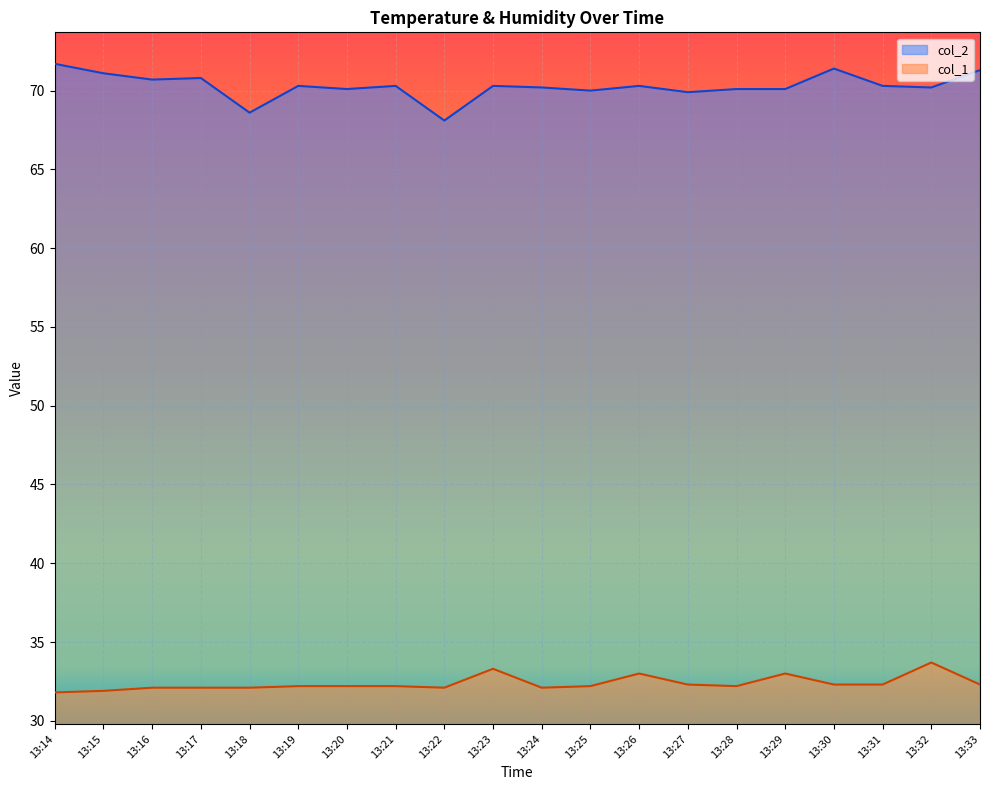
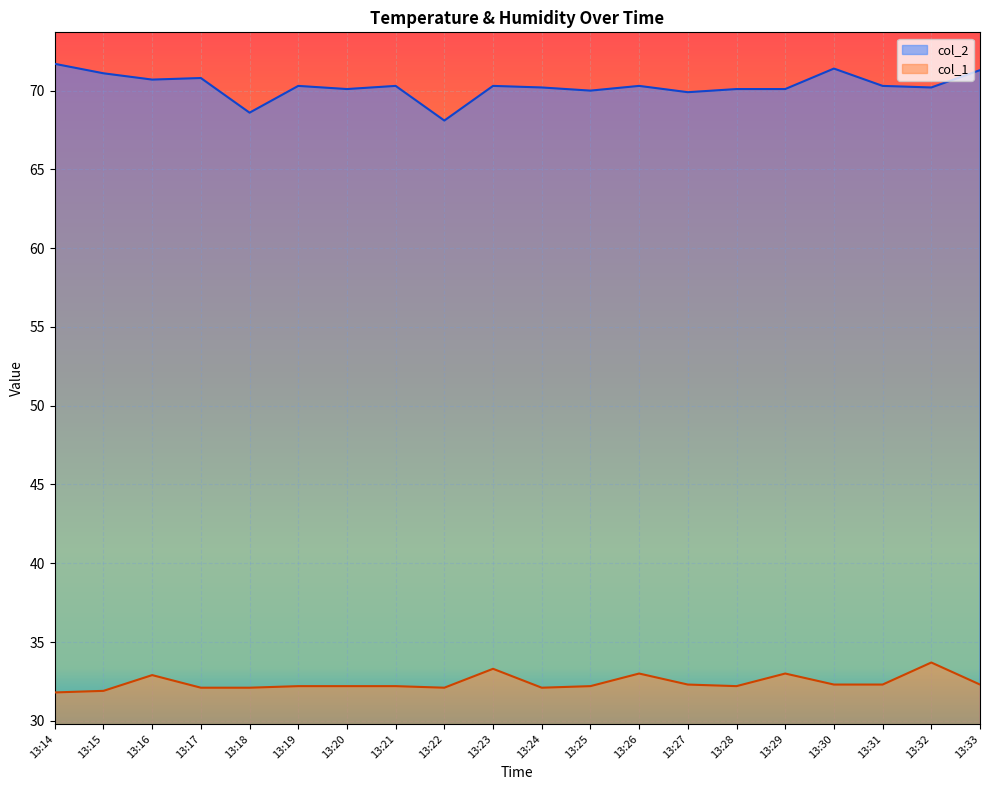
  {
    "col_2": {
      "13:14": 71.7,
      "13:15": 71.1,
      "13:16": 70.7,
      "13:17": 70.8,
      "13:18": 68.6,
      "13:19": 70.3,
      "13:20": 70.1,
      "13:21": 70.3,
      "13:22": 68.1,
      "13:23": 70.3,
      "13:24": 70.2,
      "13:25": 70.0,
      "13:26": 70.3,
      "13:27": 69.9,
      "13:28": 70.1,
      "13:29": 70.1,
      "13:30": 71.4,
      "13:31": 70.3,
      "13:32": 70.2,
      "13:33": 71.3
    },
    "col_1": {
      "13:14": 31.8,
      "13:15": 31.9,
-     "13:16": 32.1,
+     "13:16": 32.9,
      "13:17": 32.1,
      "13:18": 32.1,
      "13:19": 32.2,
      "13:20": 32.2,
      "13:21": 32.2,
      "13:22": 32.1,
      "13:23": 33.3,
      "13:24": 32.1,
      "13:25": 32.2,
      "13:26": 33.0,
      "13:27": 32.3,
      "13:28": 32.2,
      "13:29": 33.0,
      "13:30": 32.3,
      "13:31": 32.3,
      "13:32": 33.7,
      "13:33": 32.3
    }
  }
